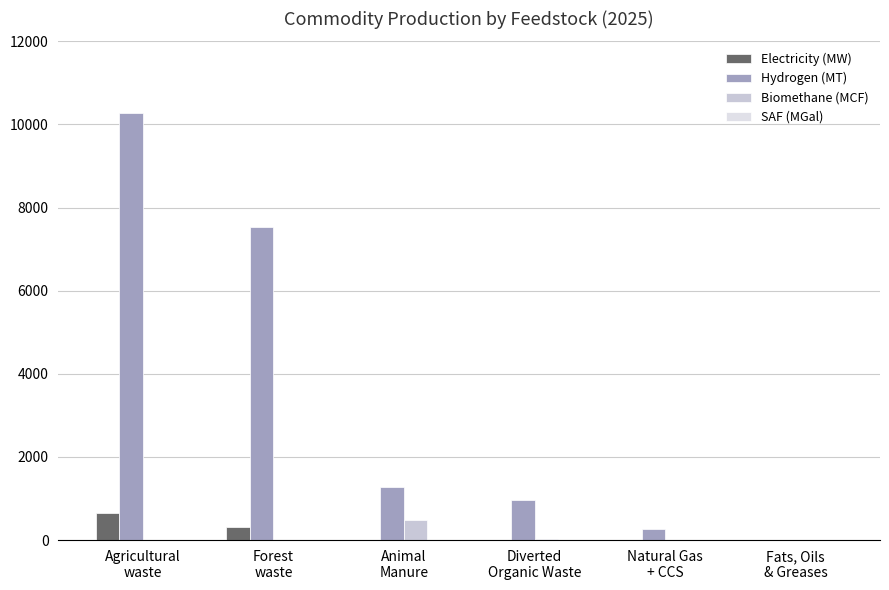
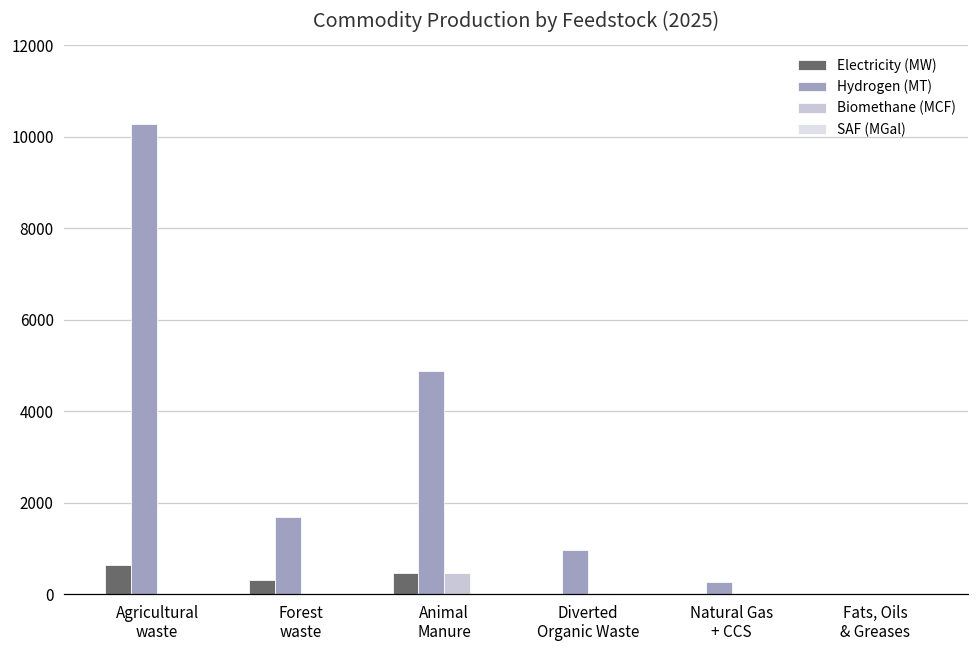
  {
    "Electricity (MW)": {
      "Agricultural waste": 600,
      "Forest waste": 300,
-     "Animal Manure": 0,
+     "Animal Manure": 500,
      "Natural Gas + CCS": 0,
      "Fats, Oils & Greases": 0
    },
    "Hydrogen (MT)": {
      "Agricultural waste": 10300,
-     "Forest waste": 7500,
-     "Animal Manure": 1300,
+     "Forest waste": 1700,
+     "Animal Manure": 4900,
      "Diverted Organic Waste": 1000,
      "Natural Gas + CCS": 300,
      "Fats, Oils & Greases": 0
    }
  }
